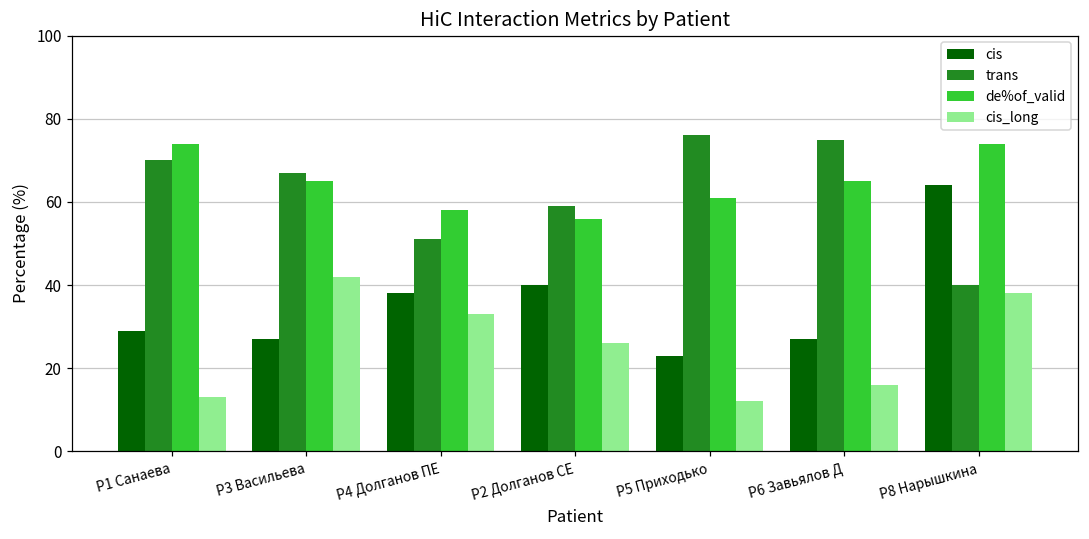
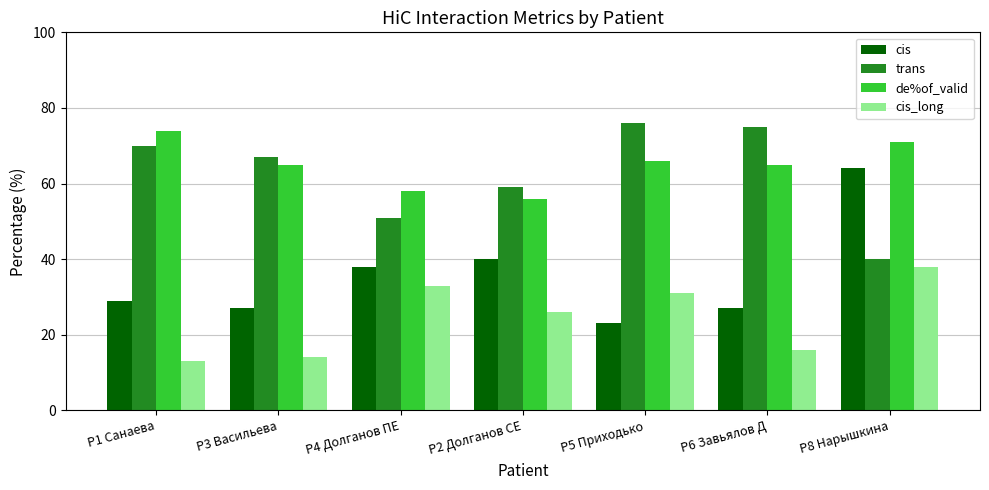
  {
    "cis": {
      "P1 Санаева": 29,
      "P3 Васильева": 27,
      "P4 Долганов ПЕ": 38,
      "P2 Долганов СЕ": 40,
      "P5 Приходько": 23,
      "P6 Завьялов Д": 27,
      "P8 Нарышкина": 64
    },
    "trans": {
      "P1 Санаева": 70,
      "P3 Васильева": 67,
      "P4 Долганов ПЕ": 51,
      "P2 Долганов СЕ": 59,
      "P5 Приходько": 76,
      "P6 Завьялов Д": 75,
      "P8 Нарышкина": 40
    },
    "de%of_valid": {
      "P1 Санаева": 74,
      "P3 Васильева": 65,
      "P4 Долганов ПЕ": 58,
      "P2 Долганов СЕ": 56,
-     "P5 Приходько": 61,
+     "P5 Приходько": 66,
      "P6 Завьялов Д": 65,
-     "P8 Нарышкина": 74
+     "P8 Нарышкина": 71
    },
    "cis_long": {
      "P1 Санаева": 13,
-     "P3 Васильева": 42,
+     "P3 Васильева": 14,
      "P4 Долганов ПЕ": 33,
      "P2 Долганов СЕ": 26,
-     "P5 Приходько": 12,
+     "P5 Приходько": 31,
      "P6 Завьялов Д": 16,
      "P8 Нарышкина": 38
    }
  }
